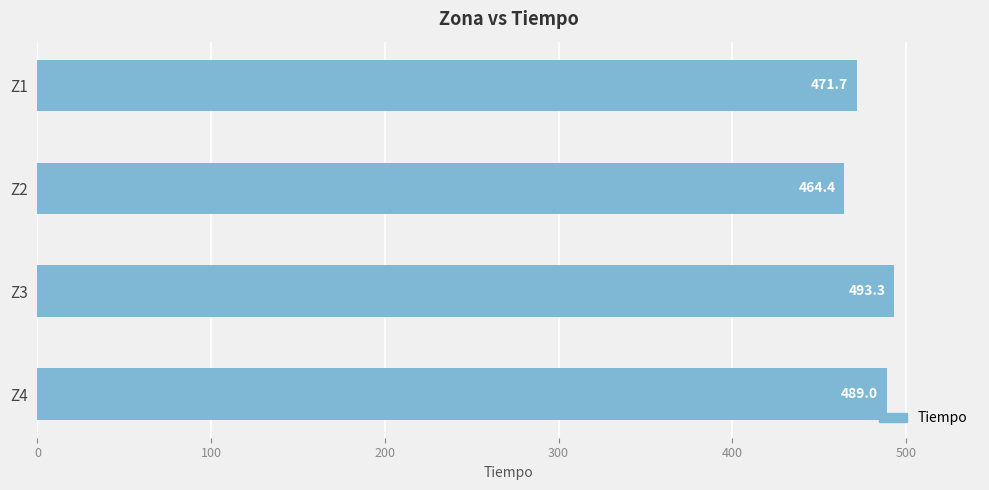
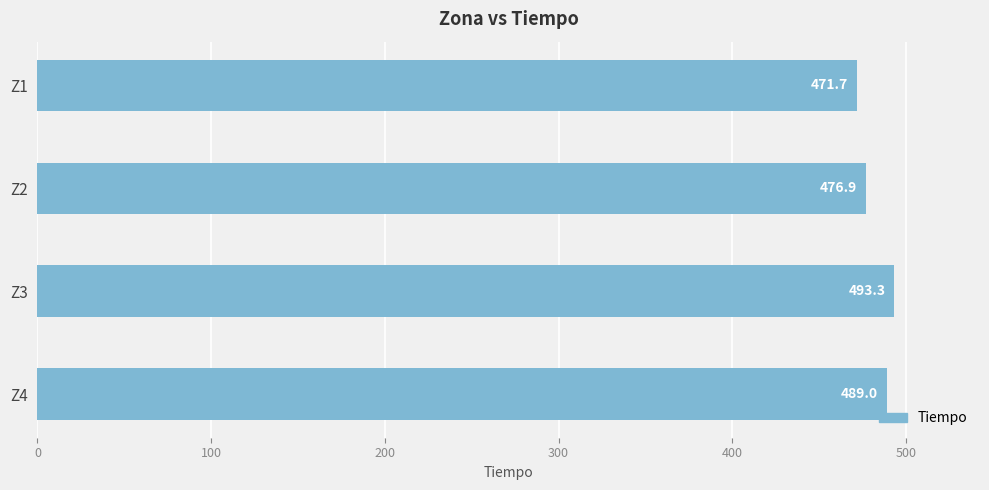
  {
    "Z1": 471.7,
-   "Z2": 464.4,
+   "Z2": 476.9,
    "Z3": 493.3,
    "Z4": 489.0
  }
